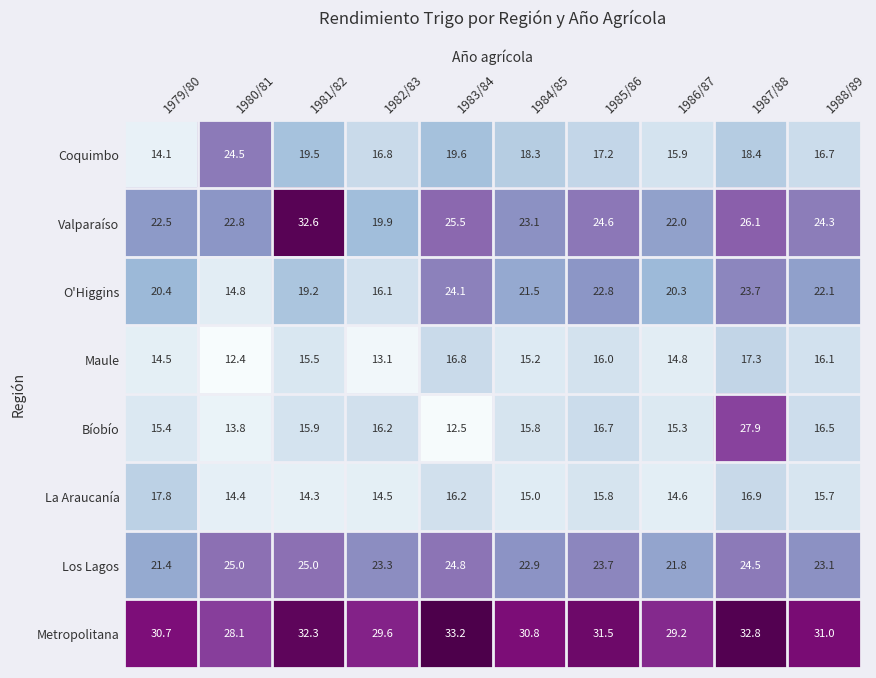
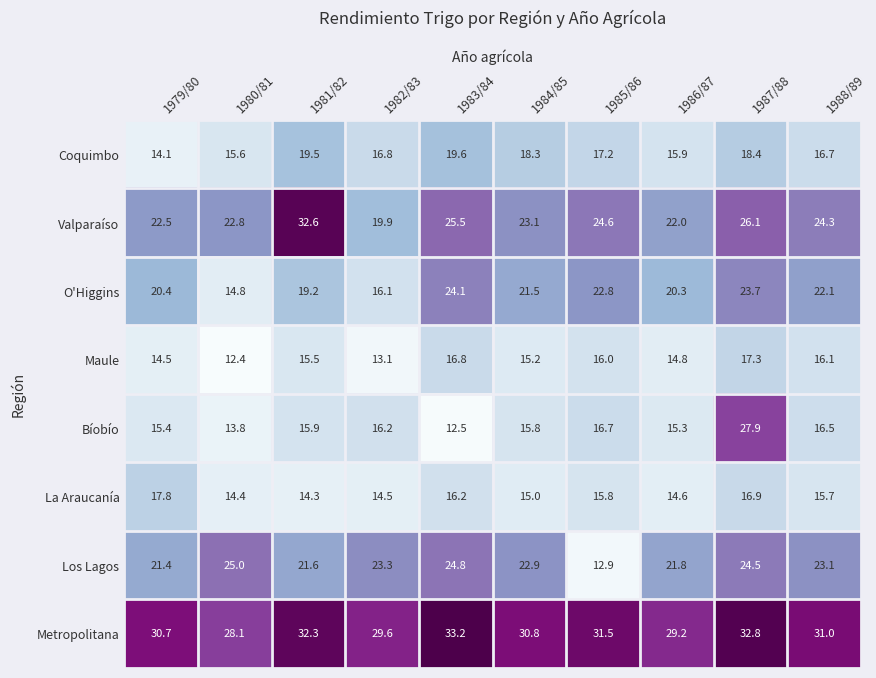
  {
    "Coquimbo": {
      "1979/80": 14.1,
-     "1980/81": 24.5,
+     "1980/81": 15.6,
      "1981/82": 19.5,
      "1982/83": 16.8,
      "1983/84": 19.6,
      "1984/85": 18.3,
      "1985/86": 17.2,
      "1986/87": 15.9,
      "1987/88": 18.4,
      "1988/89": 16.7
    },
    "Valparaíso": {
      "1979/80": 22.5,
      "1980/81": 22.8,
      "1981/82": 32.6,
      "1982/83": 19.9,
      "1983/84": 25.5,
      "1984/85": 23.1,
      "1985/86": 24.6,
      "1986/87": 22.0,
      "1987/88": 26.1,
      "1988/89": 24.3
    },
    "O'Higgins": {
      "1979/80": 20.4,
      "1980/81": 14.8,
      "1981/82": 19.2,
      "1982/83": 16.1,
      "1983/84": 24.1,
      "1984/85": 21.5,
      "1985/86": 22.8,
      "1986/87": 20.3,
      "1987/88": 23.7,
      "1988/89": 22.1
    },
    "Maule": {
      "1979/80": 14.5,
      "1980/81": 12.4,
      "1981/82": 15.5,
      "1982/83": 13.1,
      "1983/84": 16.8,
      "1984/85": 15.2,
      "1985/86": 16.0,
      "1986/87": 14.8,
      "1987/88": 17.3,
      "1988/89": 16.1
    },
    "Bíobío": {
      "1979/80": 15.4,
      "1980/81": 13.8,
      "1981/82": 15.9,
      "1982/83": 16.2,
      "1983/84": 12.5,
      "1984/85": 15.8,
      "1985/86": 16.7,
      "1986/87": 15.3,
      "1987/88": 27.9,
      "1988/89": 16.5
    },
    "La Araucanía": {
      "1979/80": 17.8,
      "1980/81": 14.4,
      "1981/82": 14.3,
      "1982/83": 14.5,
      "1983/84": 16.2,
      "1984/85": 15.0,
      "1985/86": 15.8,
      "1986/87": 14.6,
      "1987/88": 16.9,
      "1988/89": 15.7
    },
    "Los Lagos": {
      "1979/80": 21.4,
      "1980/81": 25.0,
-     "1981/82": 25.0,
+     "1981/82": 21.6,
      "1982/83": 23.3,
      "1983/84": 24.8,
      "1984/85": 22.9,
-     "1985/86": 23.7,
+     "1985/86": 12.9,
      "1986/87": 21.8,
      "1987/88": 24.5,
      "1988/89": 23.1
    },
    "Metropolitana": {
      "1979/80": 30.7,
      "1980/81": 28.1,
      "1981/82": 32.3,
      "1982/83": 29.6,
      "1983/84": 33.2,
      "1984/85": 30.8,
      "1985/86": 31.5,
      "1986/87": 29.2,
      "1987/88": 32.8,
      "1988/89": 31.0
    }
  }
